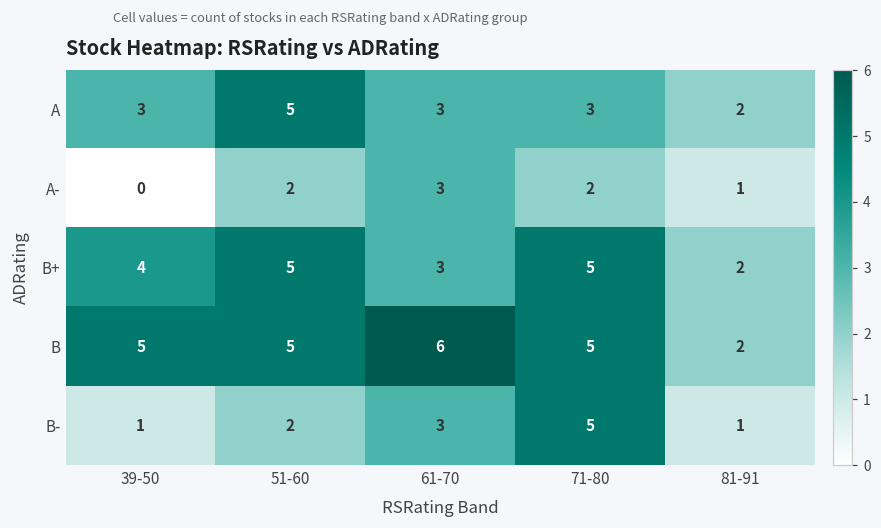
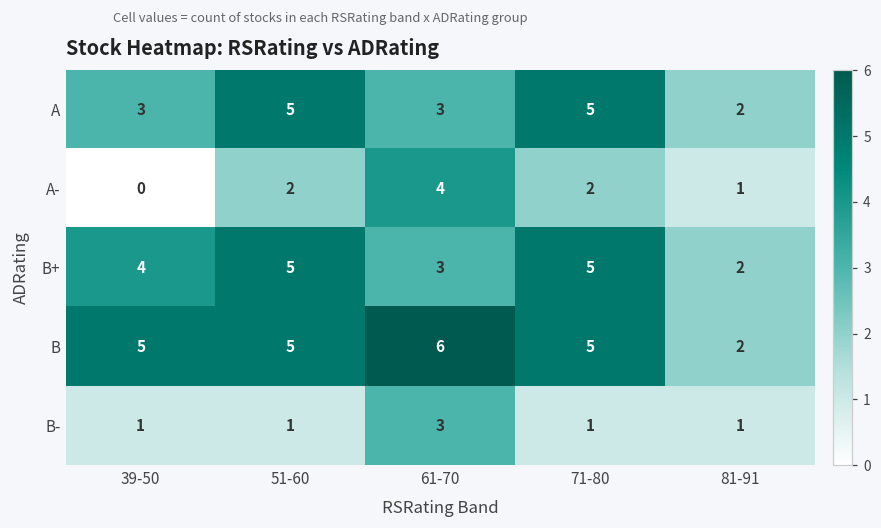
  {
    "A": {
      "39-50": 3,
      "51-60": 5,
      "61-70": 3,
-     "71-80": 3,
+     "71-80": 5,
      "81-91": 2
    },
    "A-": {
      "39-50": 0,
      "51-60": 2,
-     "61-70": 3,
+     "61-70": 4,
      "71-80": 2,
      "81-91": 1
    },
    "B+": {
      "39-50": 4,
      "51-60": 5,
      "61-70": 3,
      "71-80": 5,
      "81-91": 2
    },
    "B": {
      "39-50": 5,
      "51-60": 5,
      "61-70": 6,
      "71-80": 5,
      "81-91": 2
    },
    "B-": {
      "39-50": 1,
-     "51-60": 2,
+     "51-60": 1,
      "61-70": 3,
-     "71-80": 5,
+     "71-80": 1,
      "81-91": 1
    }
  }
